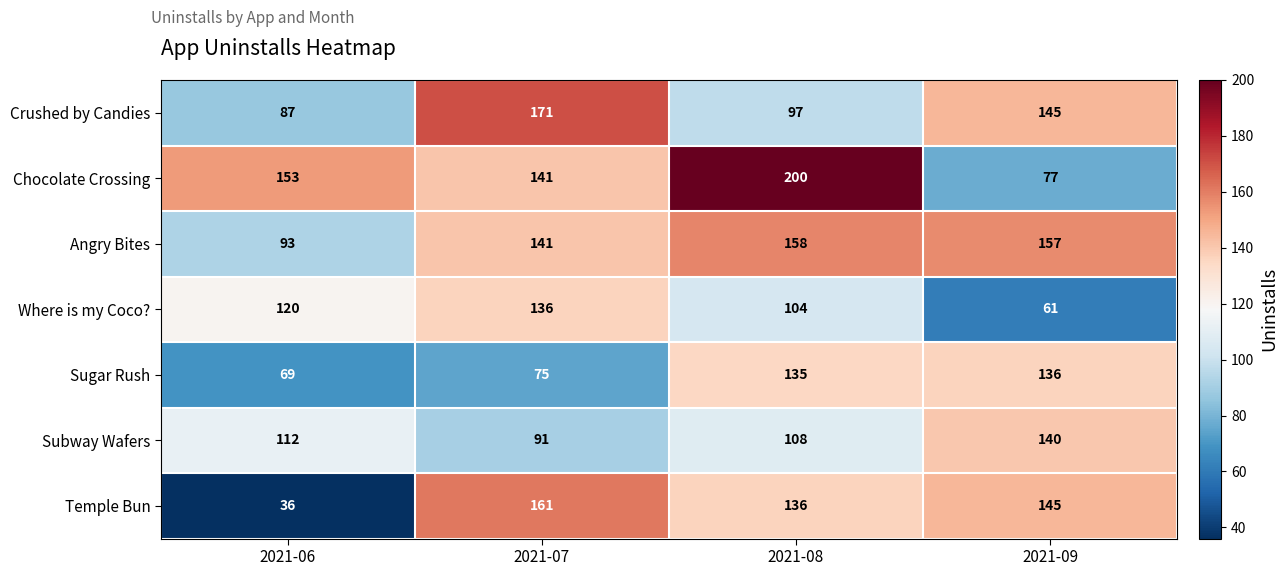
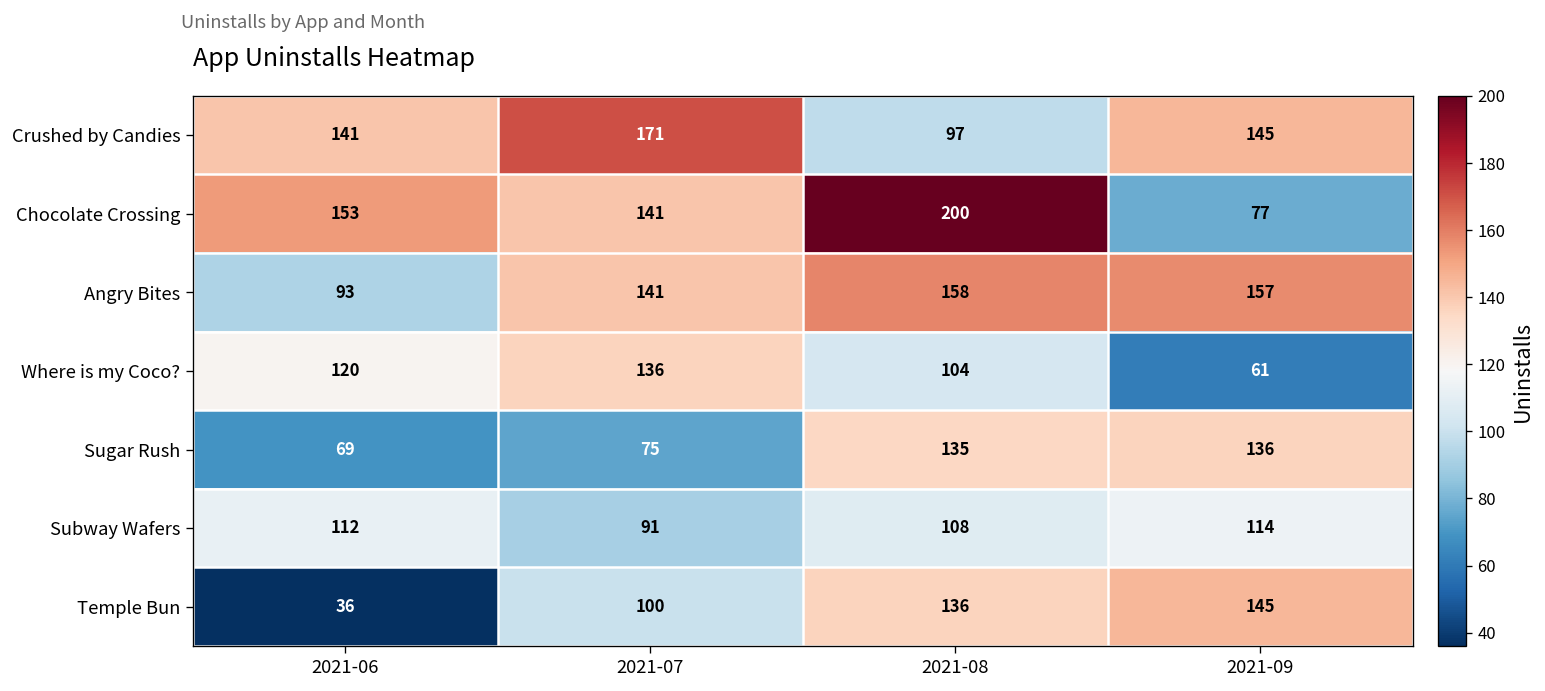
  {
    "Crushed by Candies": {
-     "2021-06": 87,
+     "2021-06": 141,
      "2021-07": 171,
      "2021-08": 97,
      "2021-09": 145
    },
    "Chocolate Crossing": {
      "2021-06": 153,
      "2021-07": 141,
      "2021-08": 200,
      "2021-09": 77
    },
    "Angry Bites": {
      "2021-06": 93,
      "2021-07": 141,
      "2021-08": 158,
      "2021-09": 157
    },
    "Where is my Coco?": {
      "2021-06": 120,
      "2021-07": 136,
      "2021-08": 104,
      "2021-09": 61
    },
    "Sugar Rush": {
      "2021-06": 69,
      "2021-07": 75,
      "2021-08": 135,
      "2021-09": 136
    },
    "Subway Wafers": {
      "2021-06": 112,
      "2021-07": 91,
      "2021-08": 108,
-     "2021-09": 140
+     "2021-09": 114
    },
    "Temple Bun": {
      "2021-06": 36,
-     "2021-07": 161,
+     "2021-07": 100,
      "2021-08": 136,
      "2021-09": 145
    }
  }
